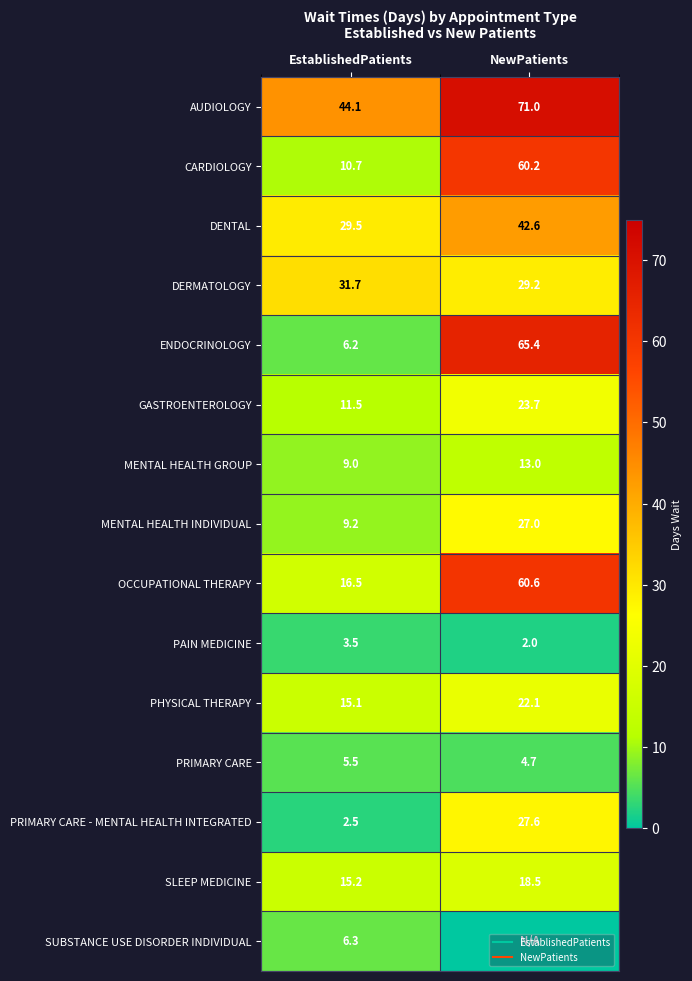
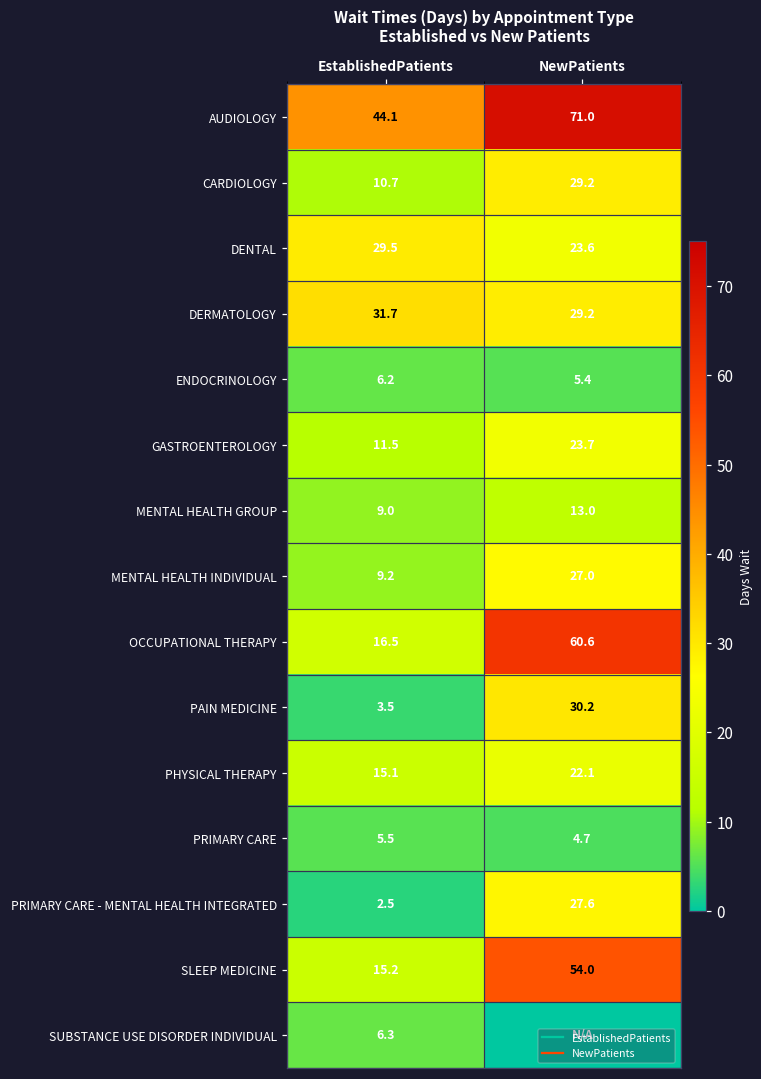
  {
    "AUDIOLOGY": {
      "EstablishedPatients": 44.1,
      "NewPatients": 71.0
    },
    "CARDIOLOGY": {
      "EstablishedPatients": 10.7,
-     "NewPatients": 60.2
+     "NewPatients": 29.2
    },
    "DENTAL": {
      "EstablishedPatients": 29.5,
-     "NewPatients": 42.6
+     "NewPatients": 23.6
    },
    "DERMATOLOGY": {
      "EstablishedPatients": 31.7,
      "NewPatients": 29.2
    },
    "ENDOCRINOLOGY": {
      "EstablishedPatients": 6.2,
-     "NewPatients": 65.4
+     "NewPatients": 5.4
    },
    "GASTROENTEROLOGY": {
      "EstablishedPatients": 11.5,
      "NewPatients": 23.7
    },
    "MENTAL HEALTH GROUP": {
      "EstablishedPatients": 9.0,
      "NewPatients": 13.0
    },
    "MENTAL HEALTH INDIVIDUAL": {
      "EstablishedPatients": 9.2,
      "NewPatients": 27.0
    },
    "OCCUPATIONAL THERAPY": {
      "EstablishedPatients": 16.5,
      "NewPatients": 60.6
    },
    "PAIN MEDICINE": {
      "EstablishedPatients": 3.5,
-     "NewPatients": 2.0
+     "NewPatients": 30.2
    },
    "PHYSICAL THERAPY": {
      "EstablishedPatients": 15.1,
      "NewPatients": 22.1
    },
    "PRIMARY CARE": {
      "EstablishedPatients": 5.5,
      "NewPatients": 4.7
    },
    "PRIMARY CARE - MENTAL HEALTH INTEGRATED": {
      "EstablishedPatients": 2.5,
      "NewPatients": 27.6
    },
    "SLEEP MEDICINE": {
      "EstablishedPatients": 15.2,
-     "NewPatients": 18.5
+     "NewPatients": 54.0
    },
    "SUBSTANCE USE DISORDER INDIVIDUAL": {
      "EstablishedPatients": 6.3
    }
  }
